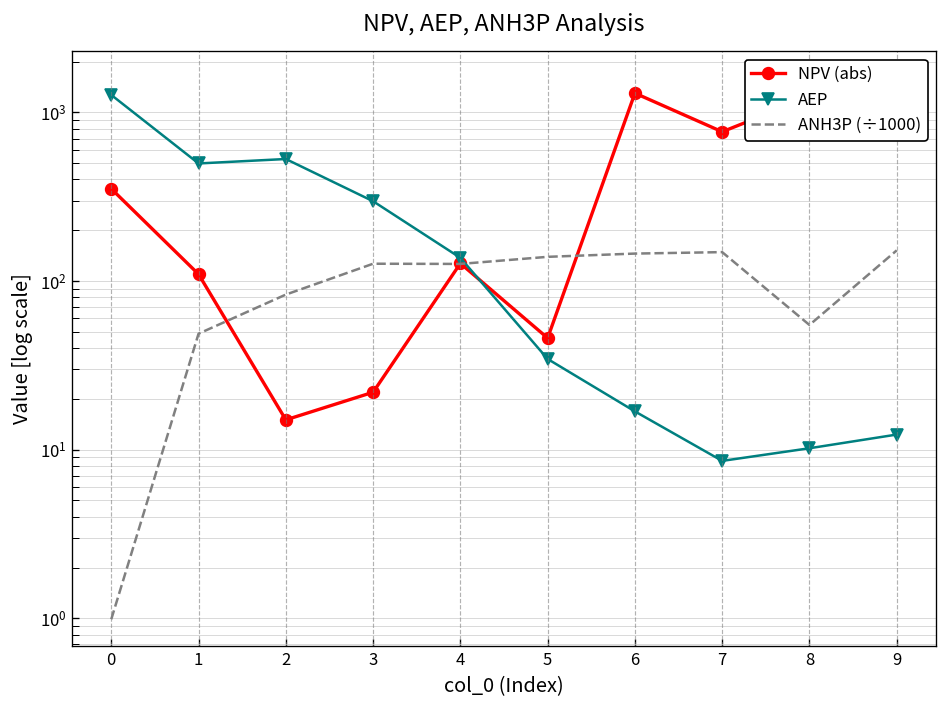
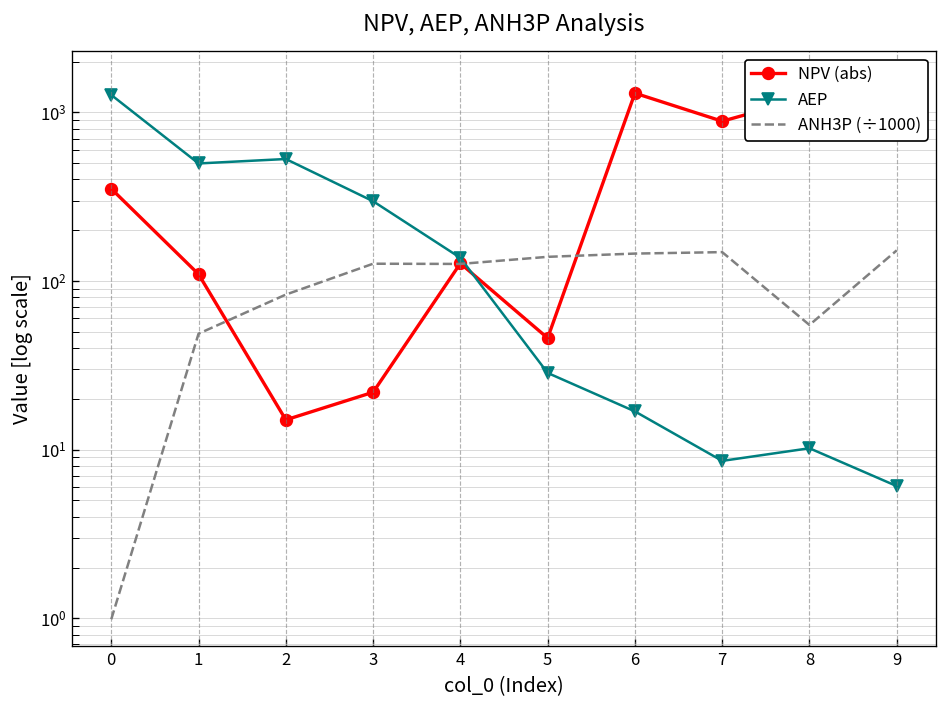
  {
    "NPV (abs)": {
      "0": 350,
      "1": 110,
      "2": 15,
      "3": 22,
      "5": 46,
      "6": 1300,
-     "7": 800
+     "7": 900
    },
    "AEP": {
      "0": 1300,
      "1": 500,
      "2": 530,
      "3": 300,
      "4": 140,
-     "5": 34,
+     "5": 29,
      "6": 17,
      "7": 9,
      "8": 10,
-     "9": 12
+     "9": 6.1
    },
    "ANH3P (÷1000)": {
      "0": 1.0,
      "1": 49,
      "2": 80,
      "3": 130,
      "5": 140,
      "6": 150,
      "7": 150,
      "8": 55,
      "9": 150
    }
  }
